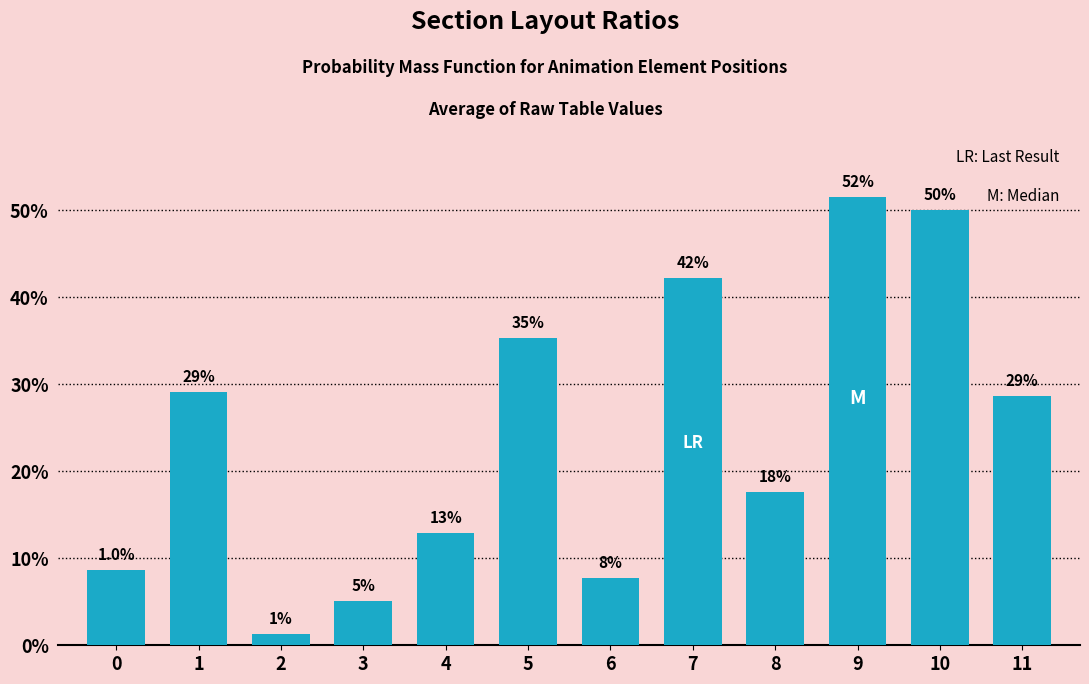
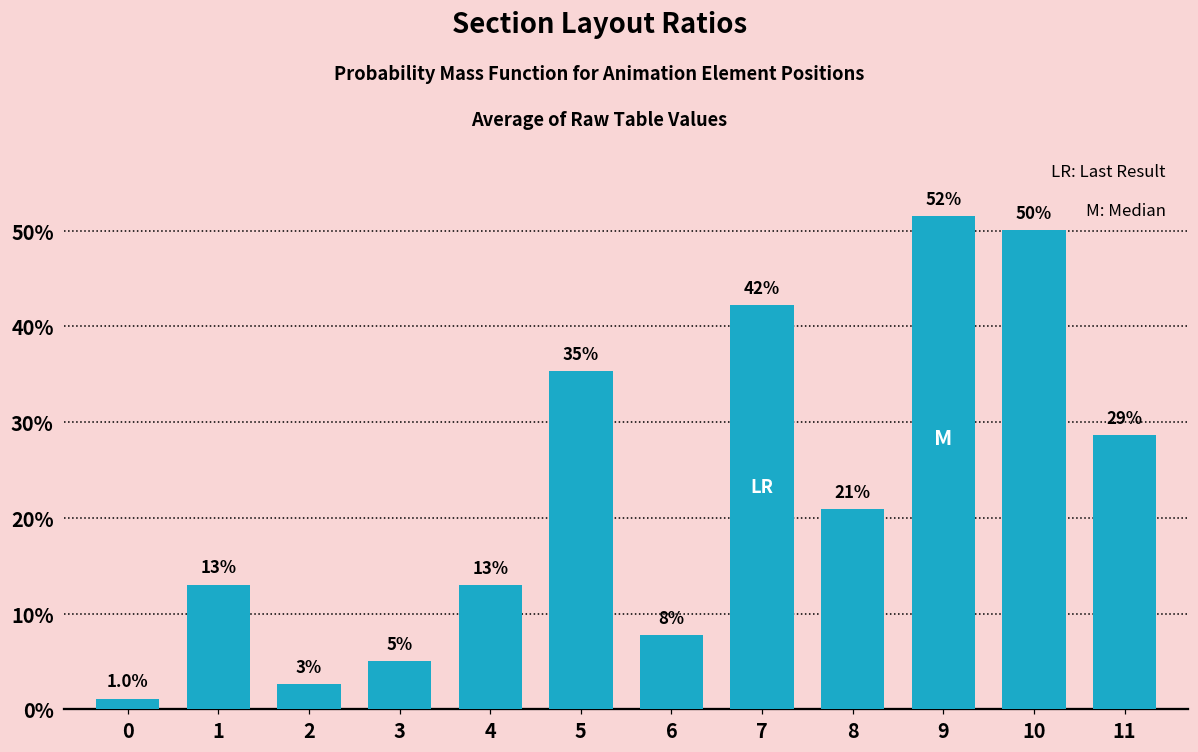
  {
-   "0": "9%",
-   "1": "29%",
-   "2": "1%",
+   "0": "1%",
+   "1": "13%",
+   "2": "3%",
    "3": "5%",
    "4": "13%",
    "5": "35%",
    "6": "8%",
    "7": "42%",
-   "8": "18%",
+   "8": "21%",
    "9": "52%",
    "10": "50%",
    "11": "29%"
  }
